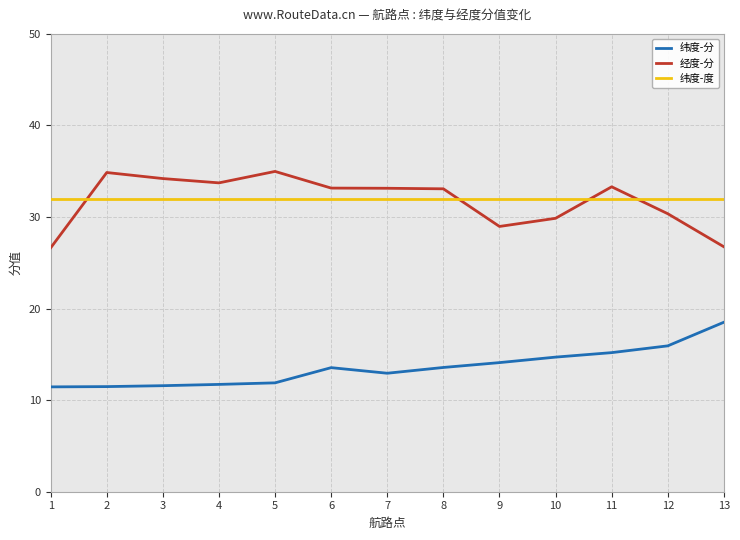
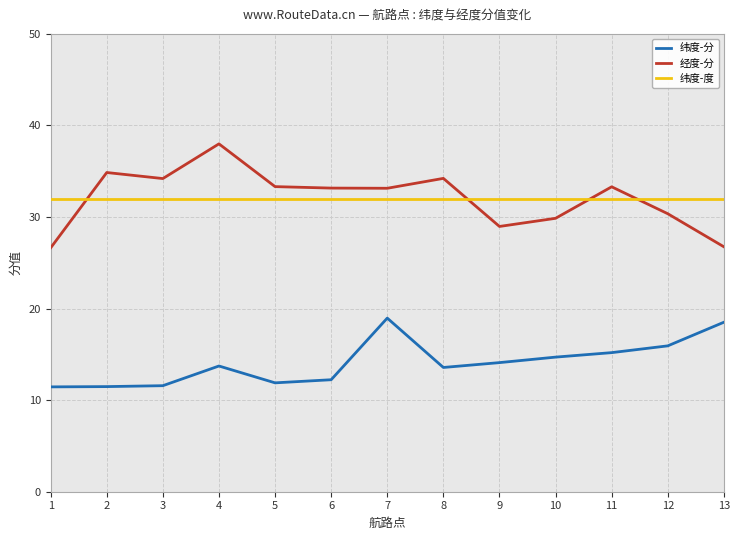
  {
    "纬度-分": {
      "1": 11,
      "2": 11,
      "3": 12,
-     "4": 12,
+     "4": 14,
      "5": 12,
-     "6": 14,
-     "7": 13,
+     "6": 12,
+     "7": 19,
      "8": 14,
      "9": 14,
      "10": 15,
      "11": 15,
      "12": 16,
      "13": 19
    },
    "经度-分": {
      "1": 27,
      "2": 35,
      "3": 34,
-     "4": 34,
-     "5": 35,
+     "4": 38,
+     "5": 33,
      "6": 33,
      "7": 33,
-     "8": 33,
+     "8": 34,
      "9": 29,
      "10": 30,
      "11": 33,
      "12": 30,
      "13": 27
    },
    "纬度-度": {
      "1": 32,
      "2": 32,
      "3": 32,
      "4": 32,
      "5": 32,
      "6": 32,
      "7": 32,
      "8": 32,
      "9": 32,
      "10": 32,
      "11": 32,
      "12": 32,
      "13": 32
    }
  }
